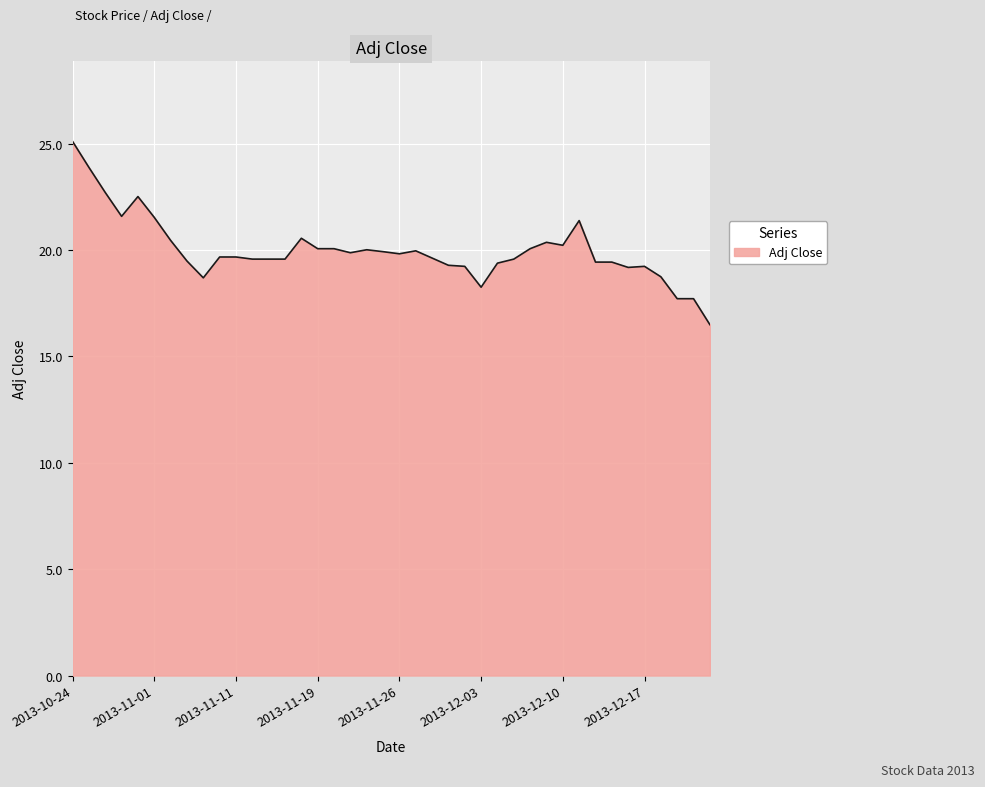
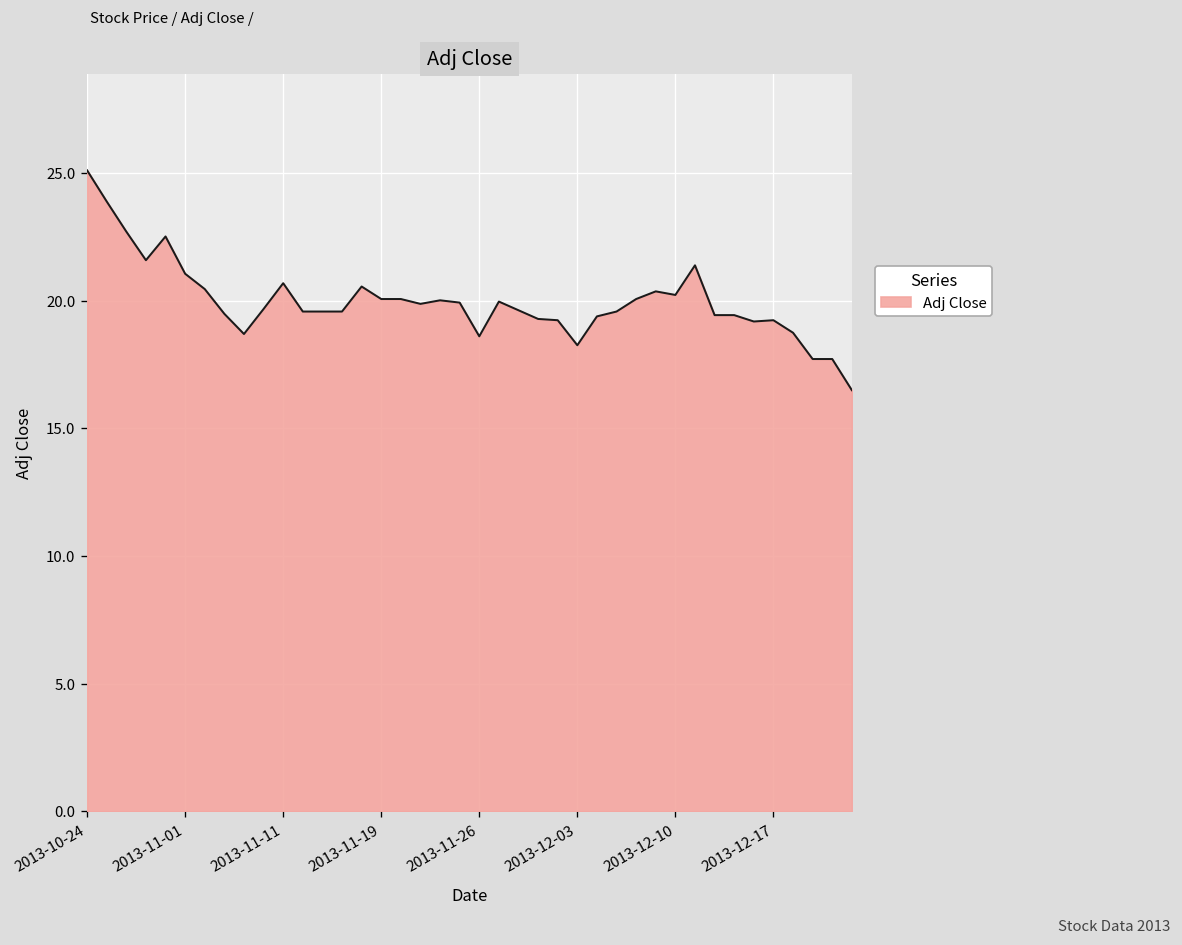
  {
    "2013-10-24": 25.1,
-   "2013-11-01": 21.5,
-   "2013-11-11": 19.7,
+   "2013-11-01": 21.1,
+   "2013-11-11": 20.7,
    "2013-11-19": 20.1,
-   "2013-11-26": 19.8,
+   "2013-11-26": 18.6,
    "2013-12-03": 18.3,
    "2013-12-10": 20.2,
    "2013-12-17": 19.2
  }
